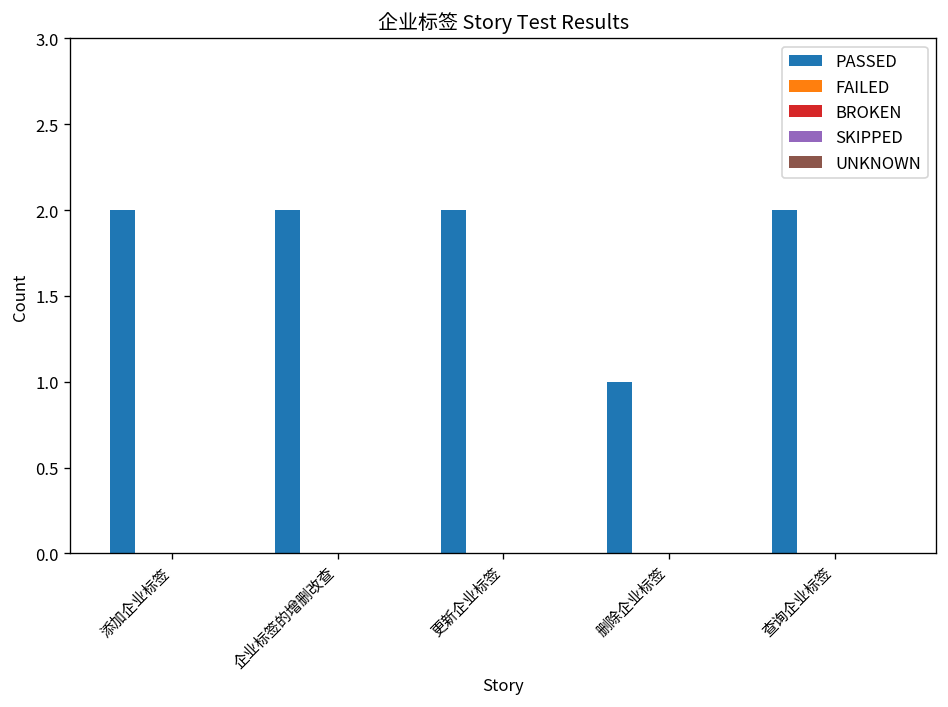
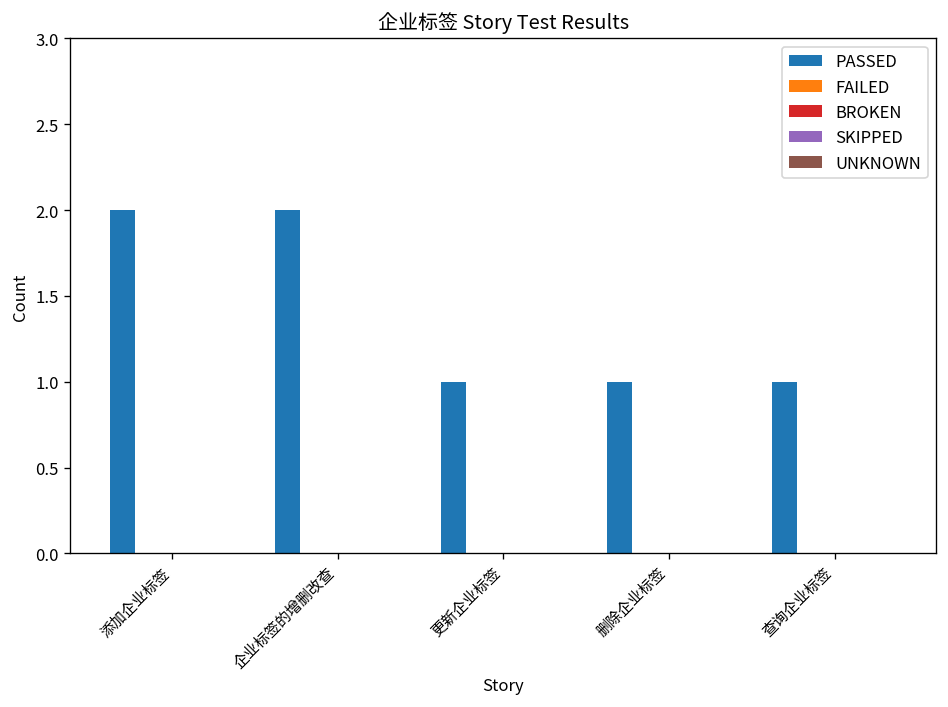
  {
    "PASSED": {
      "添加企业标签": 2,
      "企业标签的增删改查": 2,
-     "更新企业标签": 2,
+     "更新企业标签": 1,
      "删除企业标签": 1,
-     "查询企业标签": 2
+     "查询企业标签": 1
    },
    "FAILED": {
      "添加企业标签": 0,
      "企业标签的增删改查": 0,
      "更新企业标签": 0,
      "删除企业标签": 0,
      "查询企业标签": 0
    },
    "BROKEN": {
      "添加企业标签": 0,
      "企业标签的增删改查": 0,
      "更新企业标签": 0,
      "删除企业标签": 0,
      "查询企业标签": 0
    },
    "SKIPPED": {
      "添加企业标签": 0,
      "企业标签的增删改查": 0,
      "更新企业标签": 0,
      "删除企业标签": 0,
      "查询企业标签": 0
    },
    "UNKNOWN": {
      "添加企业标签": 0,
      "企业标签的增删改查": 0,
      "更新企业标签": 0,
      "删除企业标签": 0,
      "查询企业标签": 0
    }
  }
